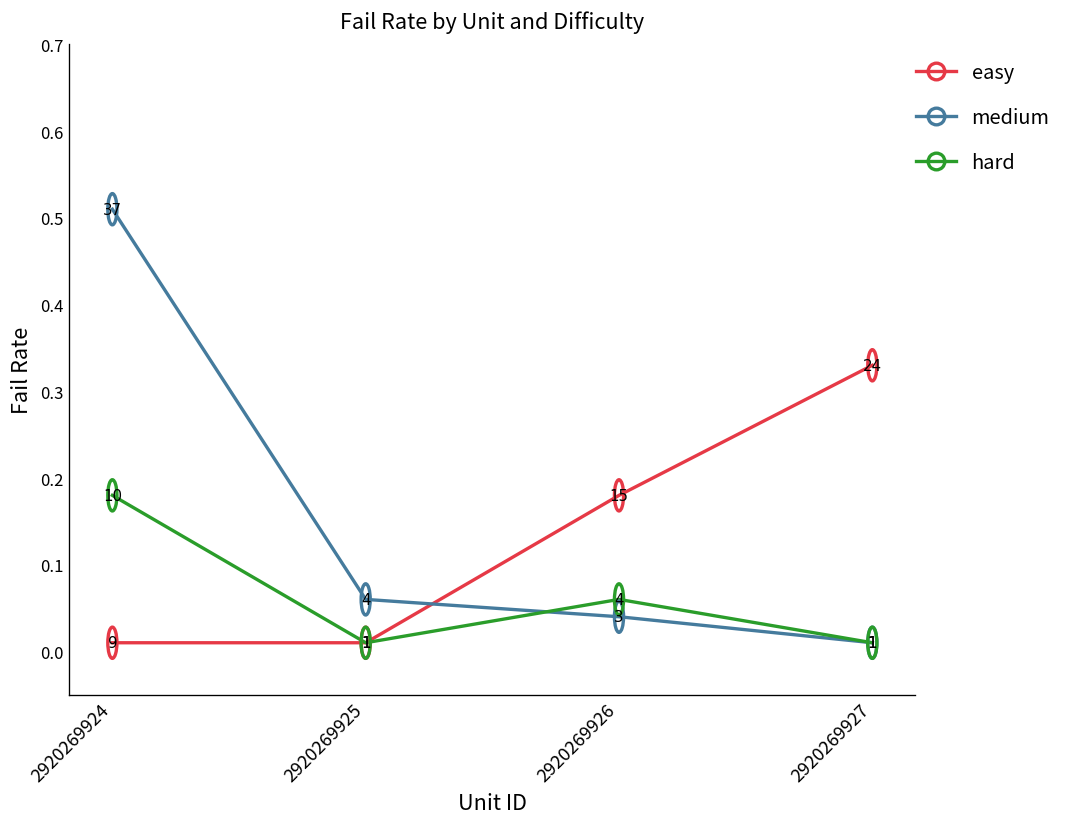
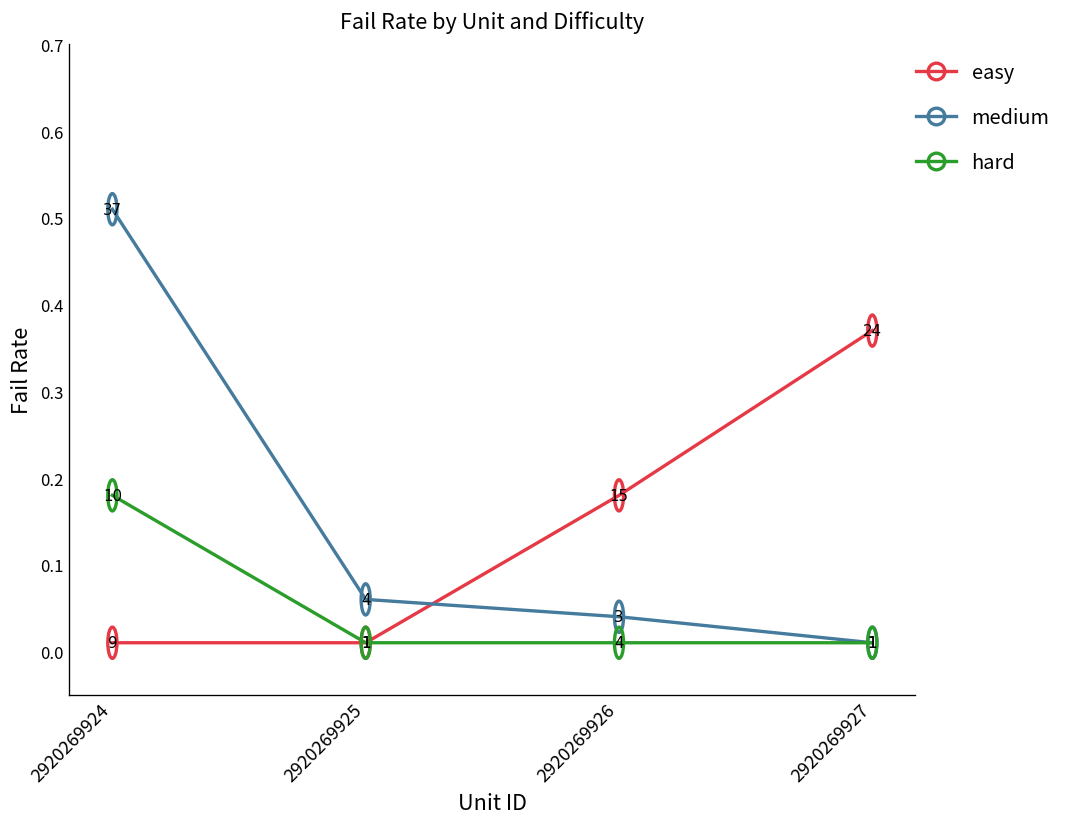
  {
    "easy": {
-     "2920269927": 0.33
+     "2920269927": 0.37
    },
    "hard": {
-     "2920269926": 0.06
+     "2920269926": 0.01
    }
  }
